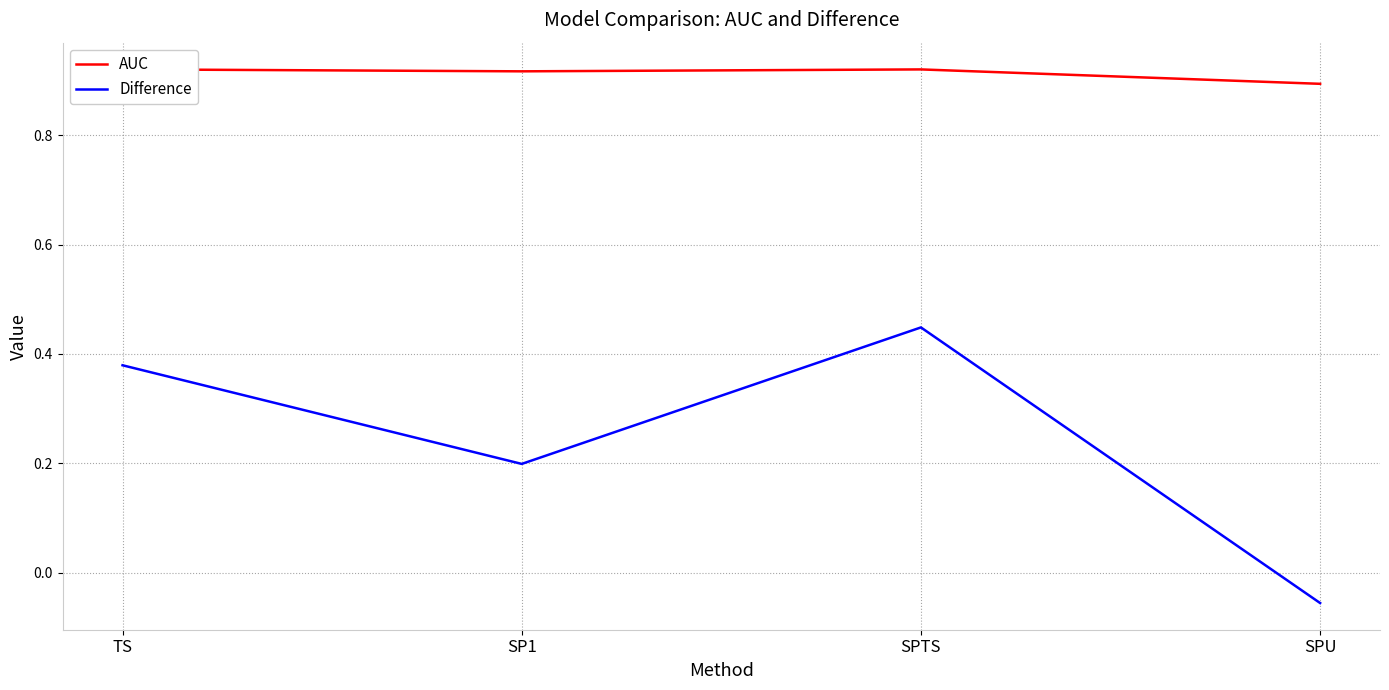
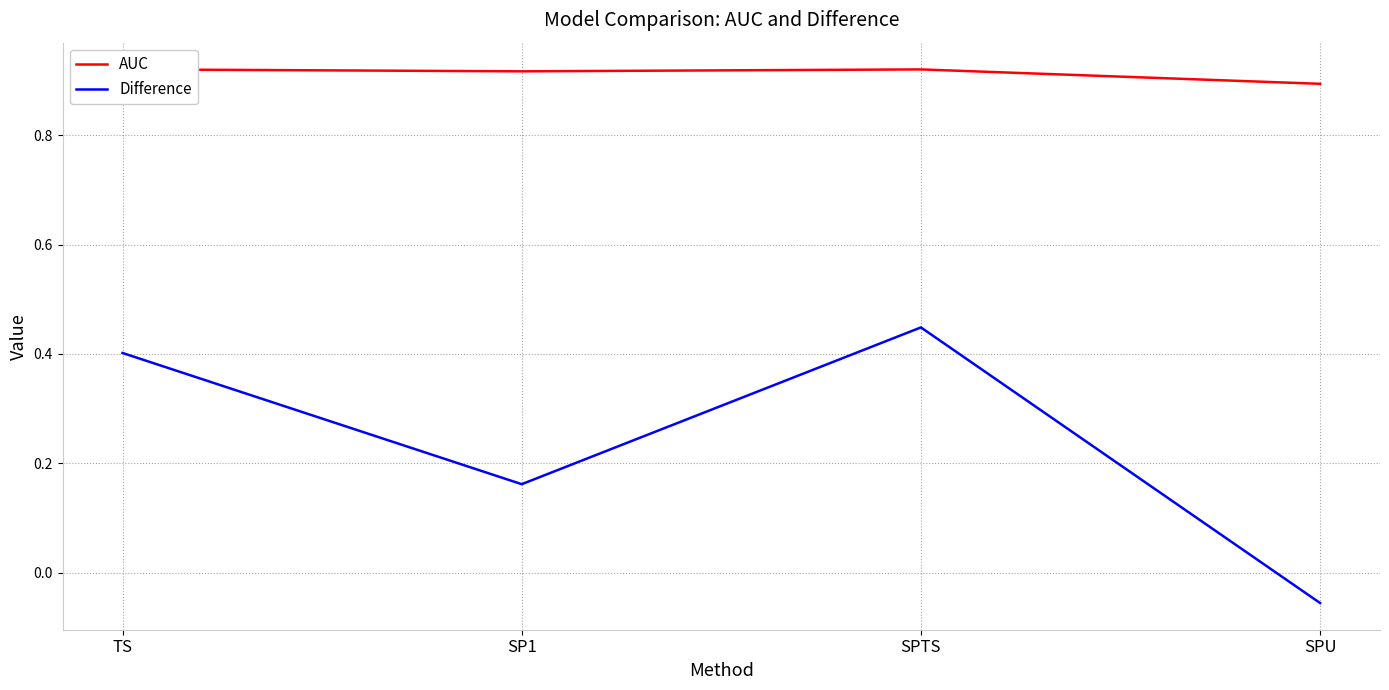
  {
    "AUC": {
      "SP1": 0.92,
      "SPTS": 0.92,
      "SPU": 0.89
    },
    "Difference": {
-     "TS": 0.38,
-     "SP1": 0.20,
+     "TS": 0.40,
+     "SP1": 0.16,
      "SPTS": 0.45,
      "SPU": -0.06
    }
  }
